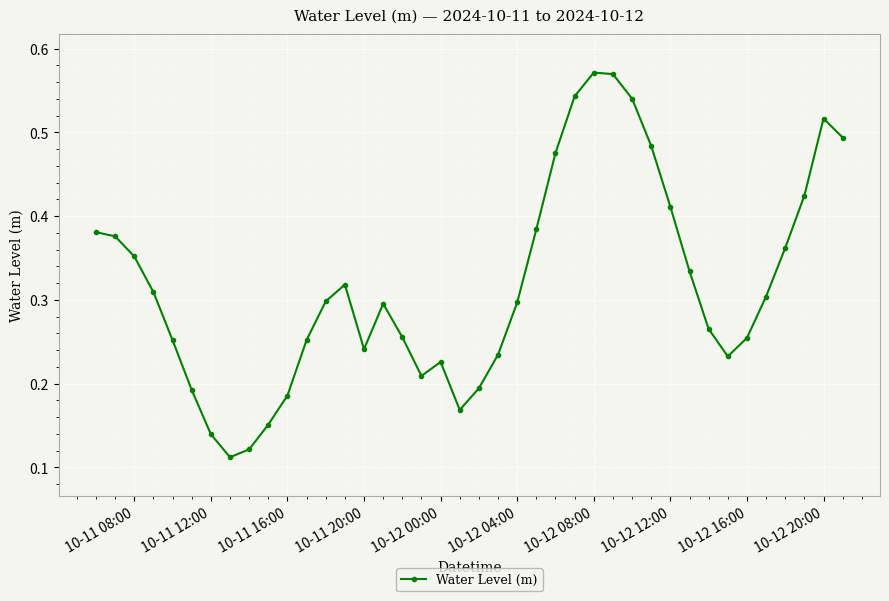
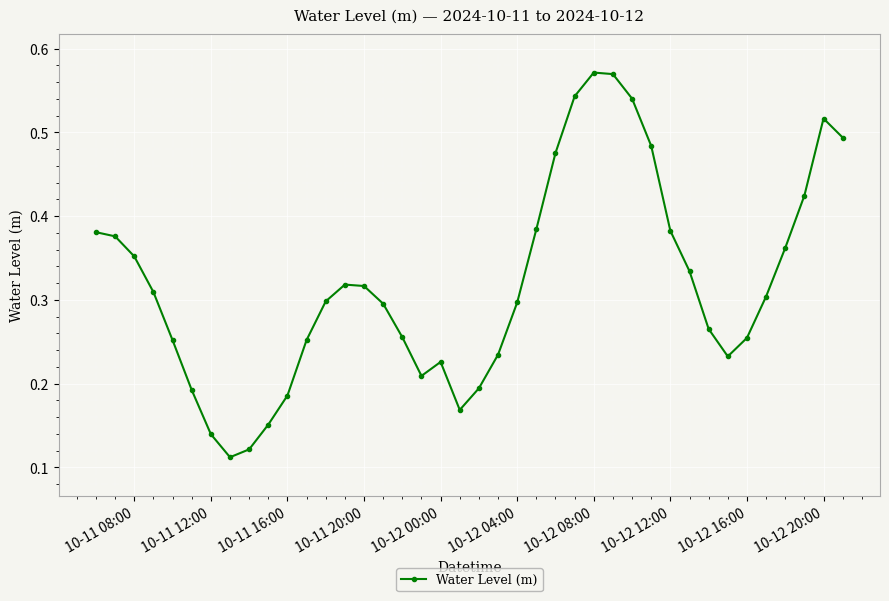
  {
    "10-11 08:00": 0.35,
    "10-11 12:00": 0.14,
    "10-11 16:00": 0.19,
-   "10-11 20:00": 0.24,
+   "10-11 20:00": 0.32,
    "10-12 00:00": 0.23,
    "10-12 04:00": 0.30,
    "10-12 08:00": 0.57,
-   "10-12 12:00": 0.41,
+   "10-12 12:00": 0.38,
    "10-12 16:00": 0.25,
    "10-12 20:00": 0.52
  }
